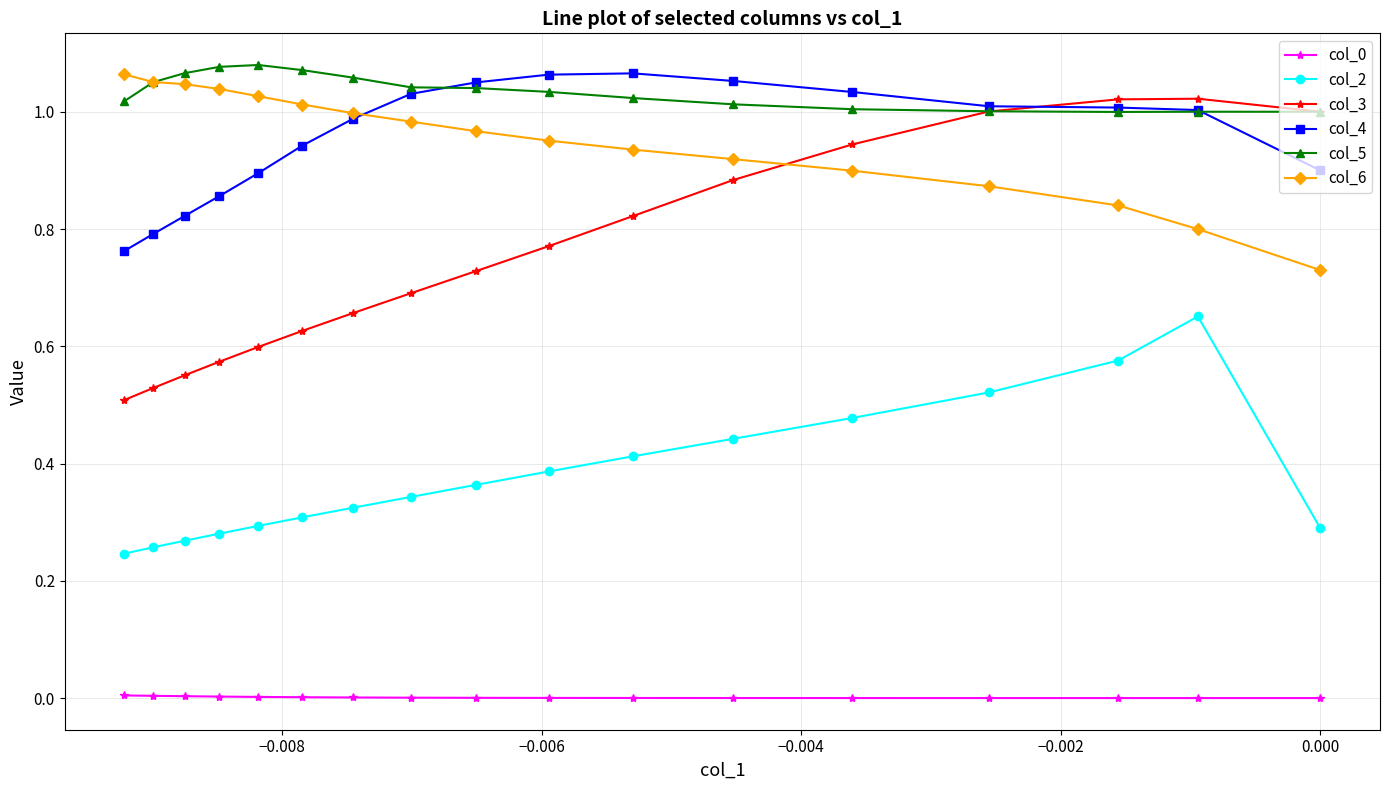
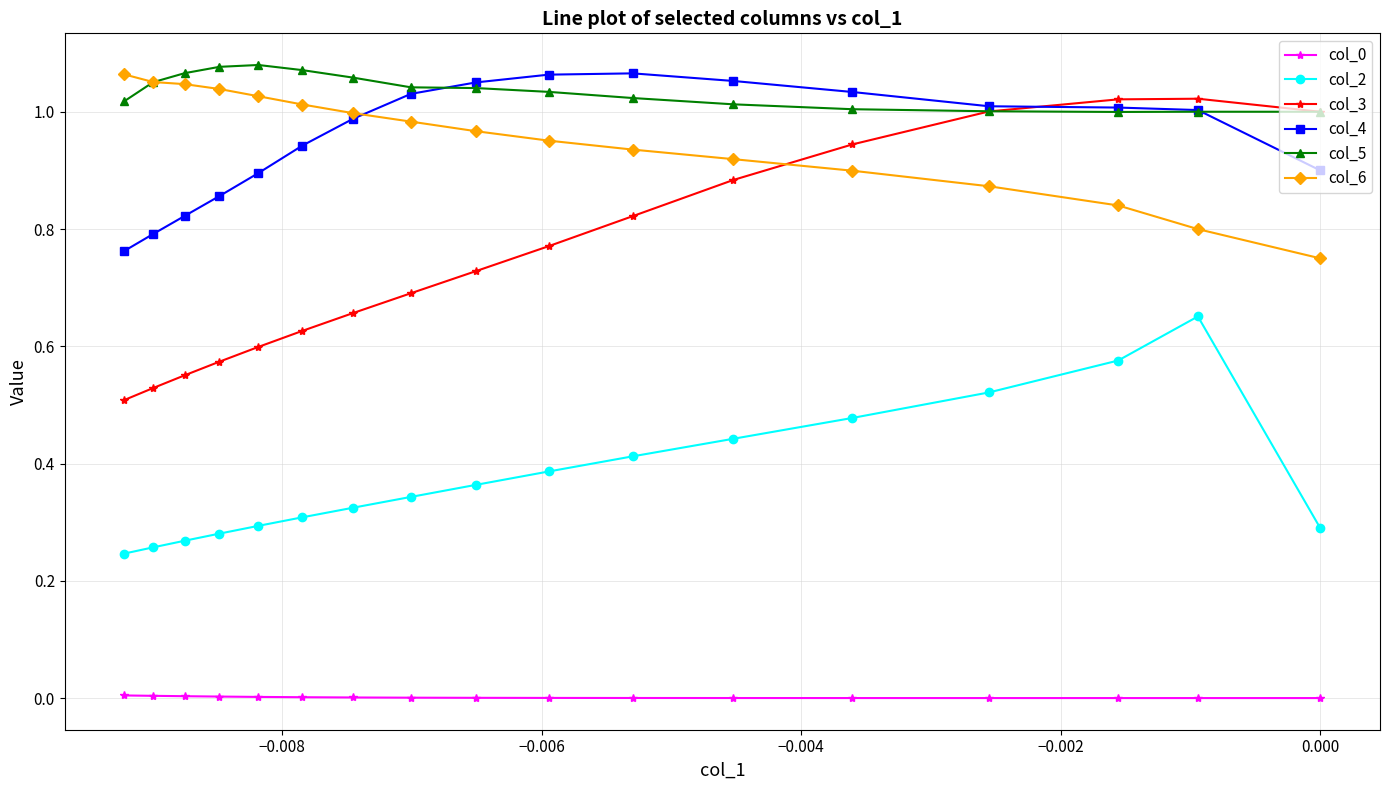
  {
    "col_0": {
      "0.000": 0.00
    },
    "col_2": {
      "0.000": 0.29
    },
    "col_6": {
-     "0.000": 0.73
+     "0.000": 0.75
    }
  }
